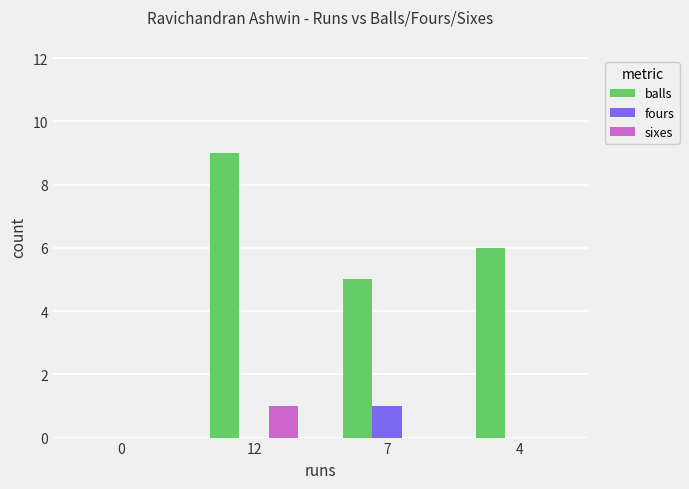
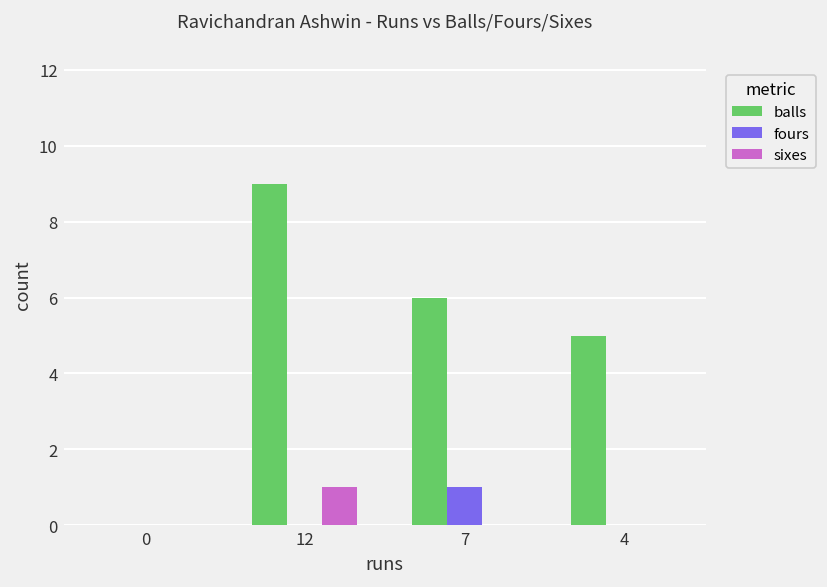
  {
    "balls": {
      "0": 0,
      "12": 9,
-     "7": 5,
-     "4": 6
+     "7": 6,
+     "4": 5
    },
    "fours": {
      "0": 0,
      "12": 0,
      "7": 1,
      "4": 0
    },
    "sixes": {
      "0": 0,
      "12": 1,
      "7": 0,
      "4": 0
    }
  }
